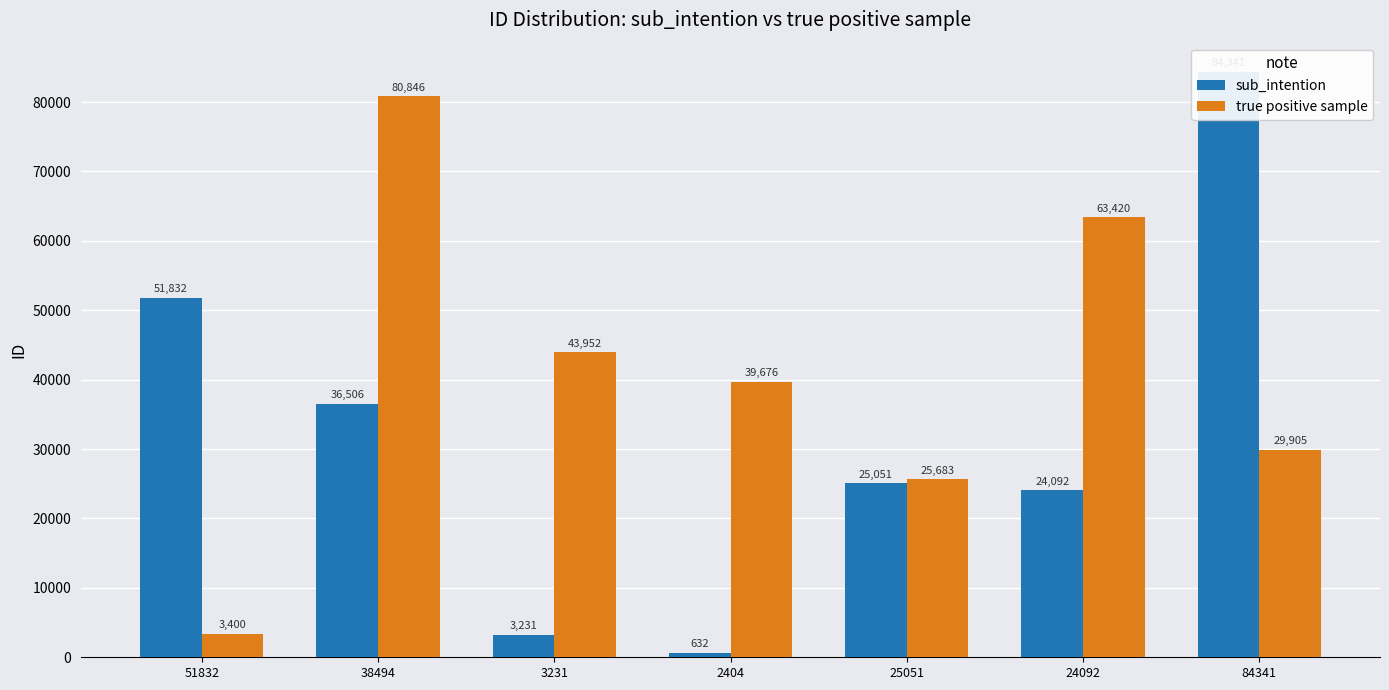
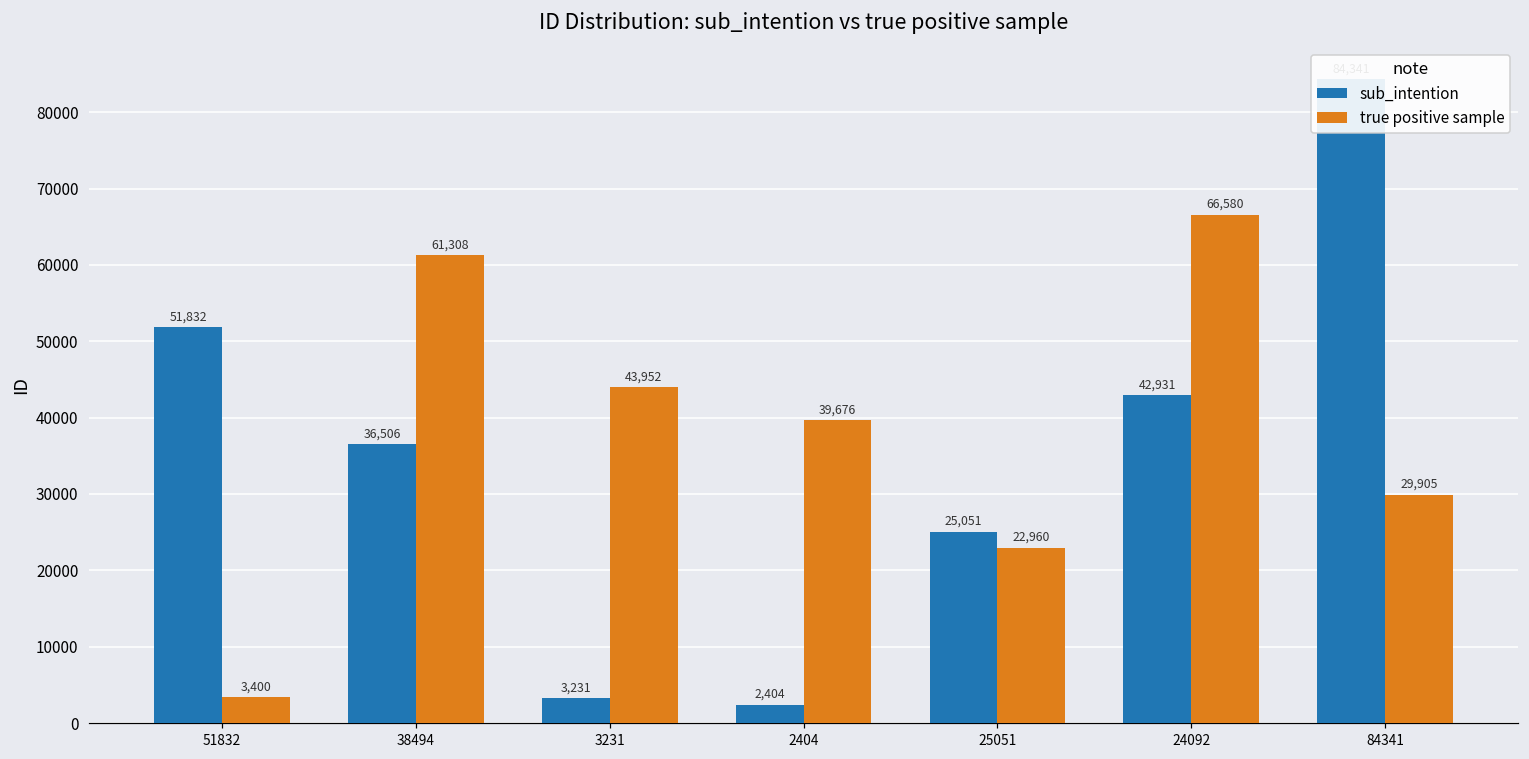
  {
    "sub_intention": {
      "51832": "51,832",
      "38494": "36,506",
      "3231": "3,231",
-     "2404": "632",
+     "2404": "2,404",
      "25051": "25,051",
-     "24092": "24,092"
+     "24092": "42,931"
    },
    "true positive sample": {
      "51832": "3,400",
-     "38494": "80,846",
+     "38494": "61,308",
      "3231": "43,952",
      "2404": "39,676",
-     "25051": "25,683",
-     "24092": "63,420",
+     "25051": "22,960",
+     "24092": "66,580",
      "84341": "29,905"
    }
  }
